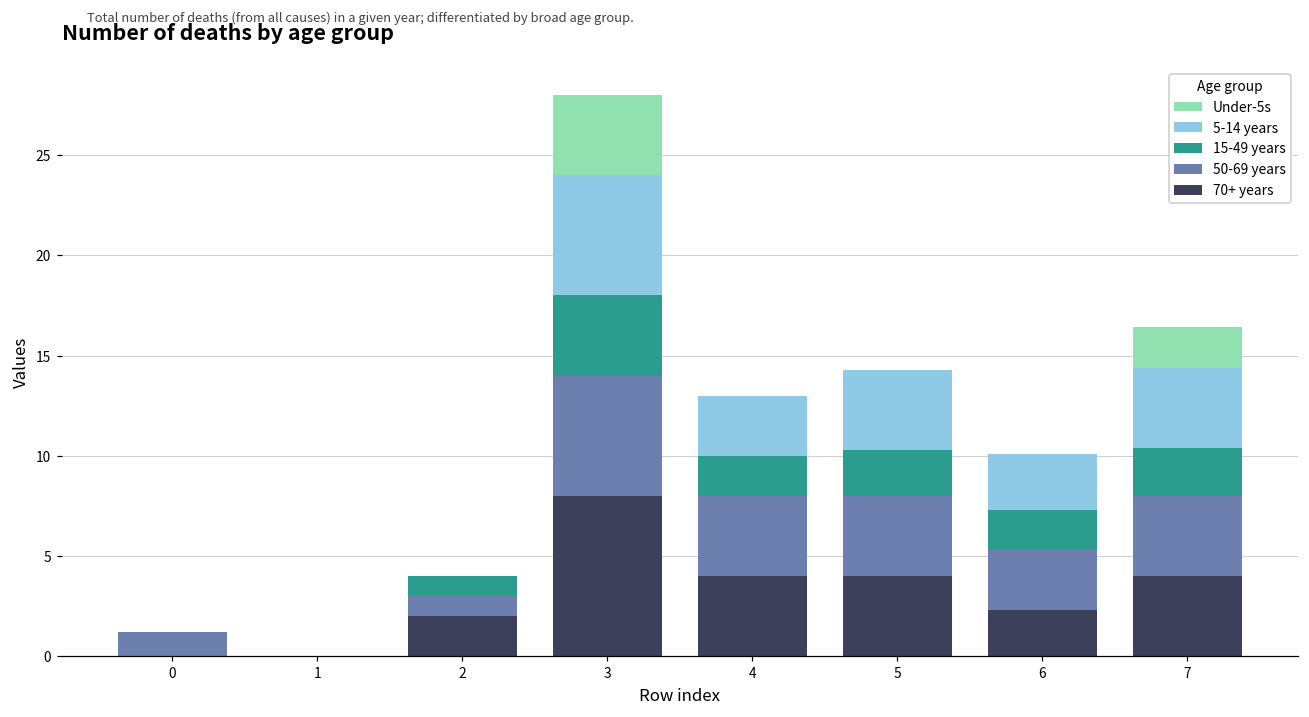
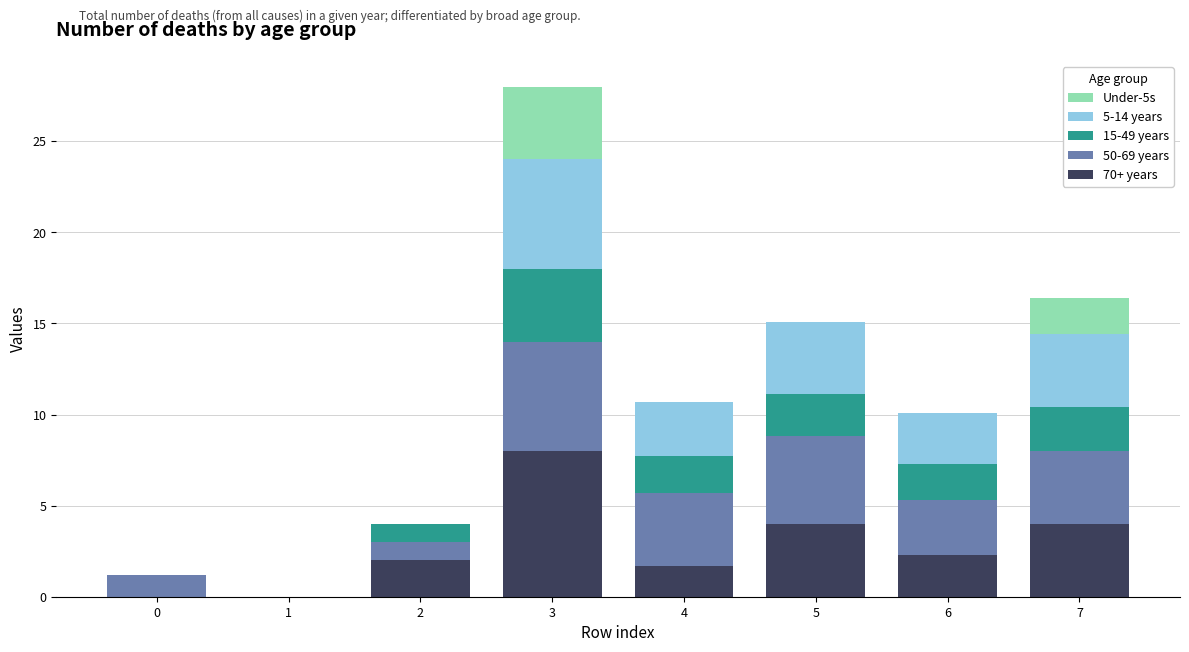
  {
    "70+ years": {
      "0": 0.0,
      "1": 0.0,
      "2": 2.0,
      "3": 8.0,
-     "4": 4.0,
+     "4": 1.7,
      "5": 4.0,
      "6": 2.3,
      "7": 4.0
    },
    "50-69 years": {
      "0": 1.2,
      "1": 0.0,
      "2": 1.0,
      "3": 6.0,
      "4": 4.0,
-     "5": 4.0,
+     "5": 4.8,
      "6": 3.0,
      "7": 4.0
    },
    "15-49 years": {
      "0": 0.0,
      "1": 0.0,
      "2": 1.0,
      "3": 4.0,
      "4": 2.0,
      "5": 2.3,
      "6": 2.0,
      "7": 2.4
    }
  }
